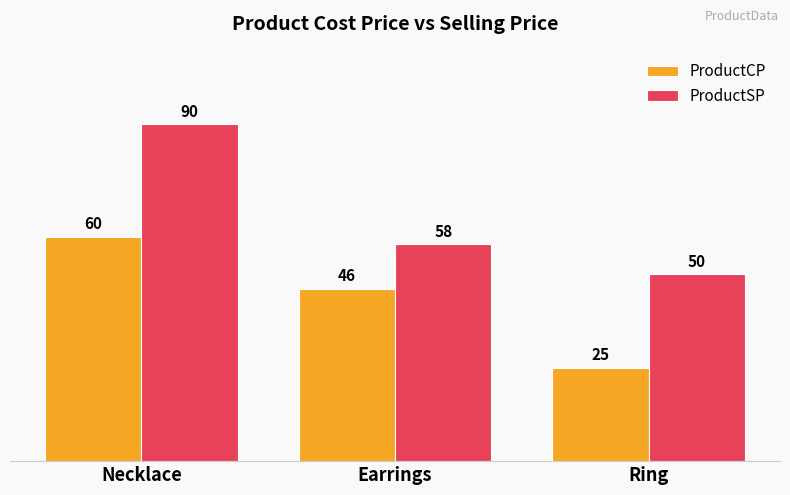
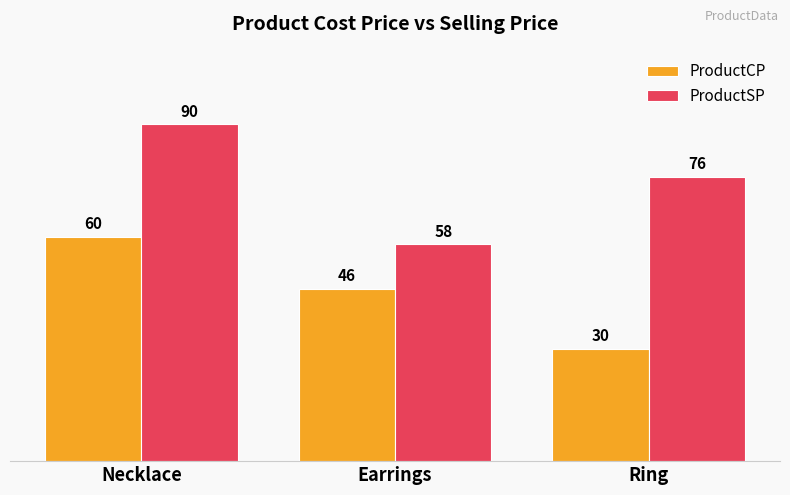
  {
    "ProductCP": {
      "Necklace": 60,
      "Earrings": 46,
-     "Ring": 25
+     "Ring": 30
    },
    "ProductSP": {
      "Necklace": 90,
      "Earrings": 58,
-     "Ring": 50
+     "Ring": 76
    }
  }
